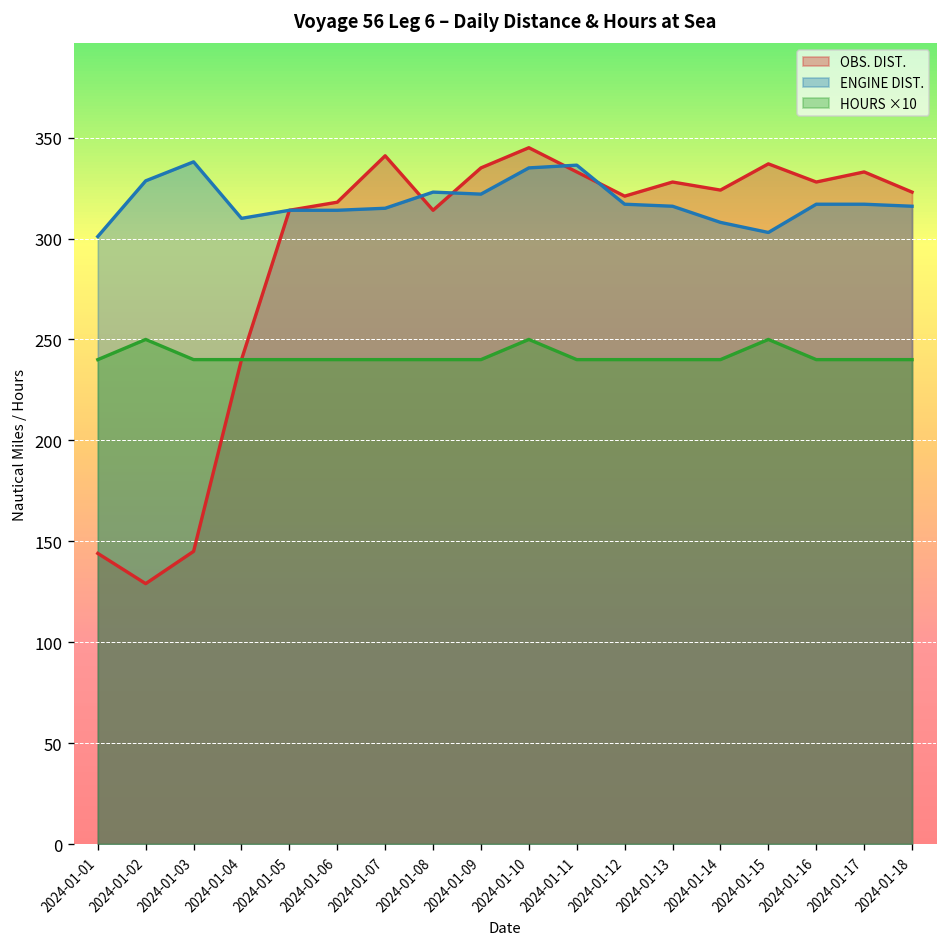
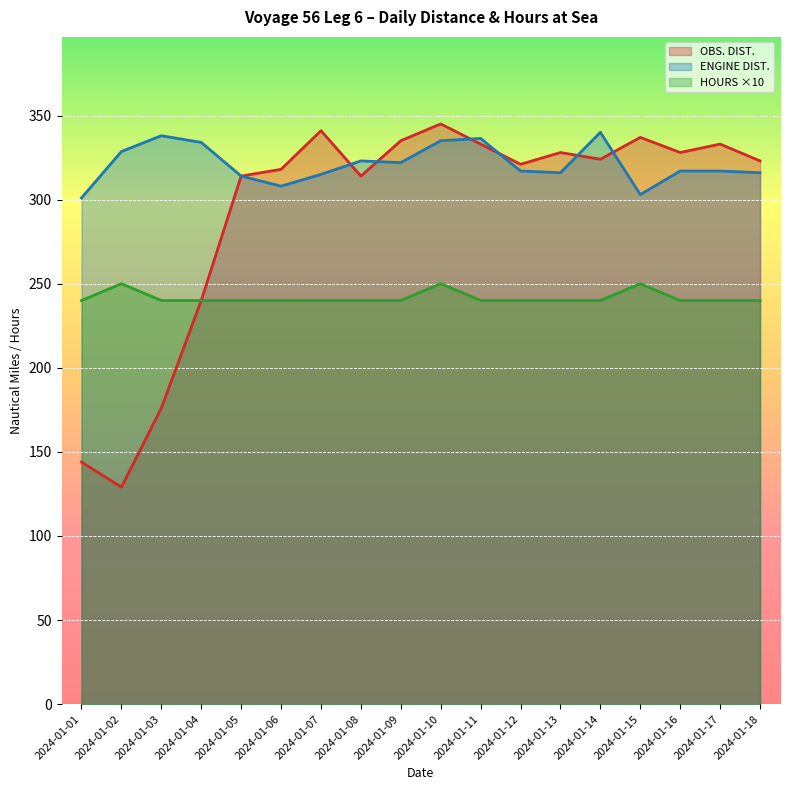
  {
    "OBS. DIST.": {
      "2024-01-01": 144,
      "2024-01-02": 129,
-     "2024-01-03": 145,
+     "2024-01-03": 176,
      "2024-01-06": 318,
      "2024-01-07": 341,
      "2024-01-08": 314,
      "2024-01-09": 335,
      "2024-01-10": 345,
      "2024-01-11": 333,
      "2024-01-12": 321,
      "2024-01-13": 328,
      "2024-01-14": 324,
      "2024-01-15": 337,
      "2024-01-16": 328,
      "2024-01-17": 333,
      "2024-01-18": 323
    },
    "ENGINE DIST.": {
      "2024-01-01": 301,
      "2024-01-02": 329,
      "2024-01-03": 338,
-     "2024-01-04": 310,
-     "2024-01-06": 314,
+     "2024-01-04": 334,
+     "2024-01-06": 308,
      "2024-01-07": 315,
      "2024-01-08": 323,
      "2024-01-09": 322,
      "2024-01-10": 335,
      "2024-01-11": 336,
      "2024-01-12": 317,
      "2024-01-13": 316,
-     "2024-01-14": 308,
+     "2024-01-14": 340,
      "2024-01-15": 303,
      "2024-01-16": 317,
      "2024-01-17": 317,
      "2024-01-18": 316
    },
    "HOURS ×10": {
      "2024-01-01": 240,
      "2024-01-02": 250,
      "2024-01-03": 240,
      "2024-01-05": 240,
      "2024-01-06": 240,
      "2024-01-07": 240,
      "2024-01-08": 240,
      "2024-01-09": 240,
      "2024-01-10": 250,
      "2024-01-11": 240,
      "2024-01-12": 240,
      "2024-01-13": 240,
      "2024-01-14": 240,
      "2024-01-15": 250,
      "2024-01-16": 240,
      "2024-01-17": 240,
      "2024-01-18": 240
    }
  }
